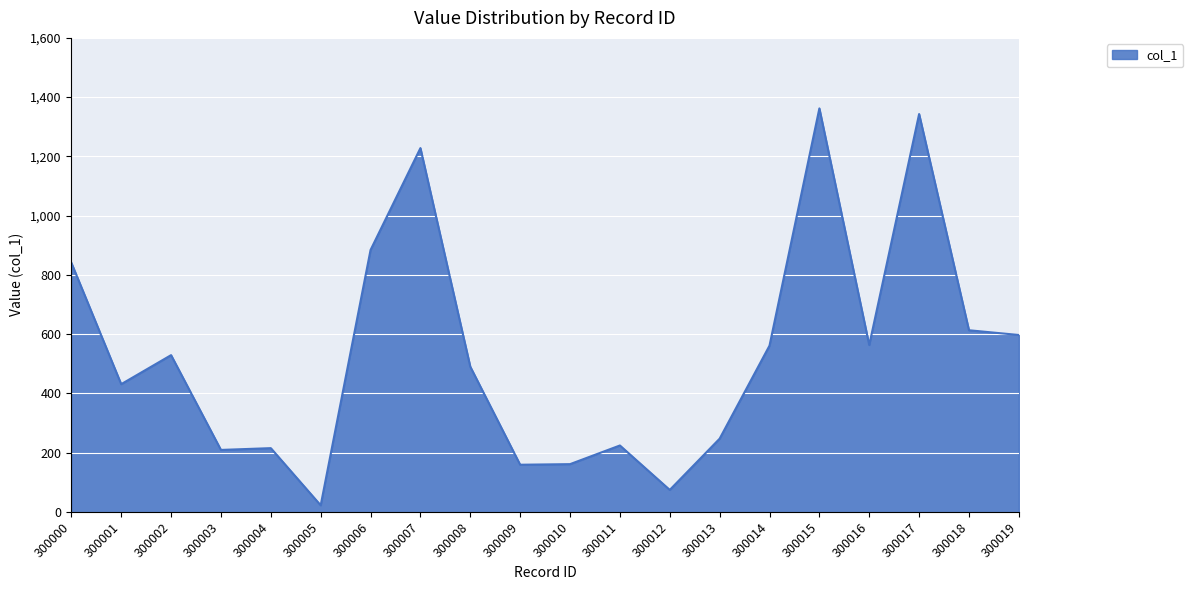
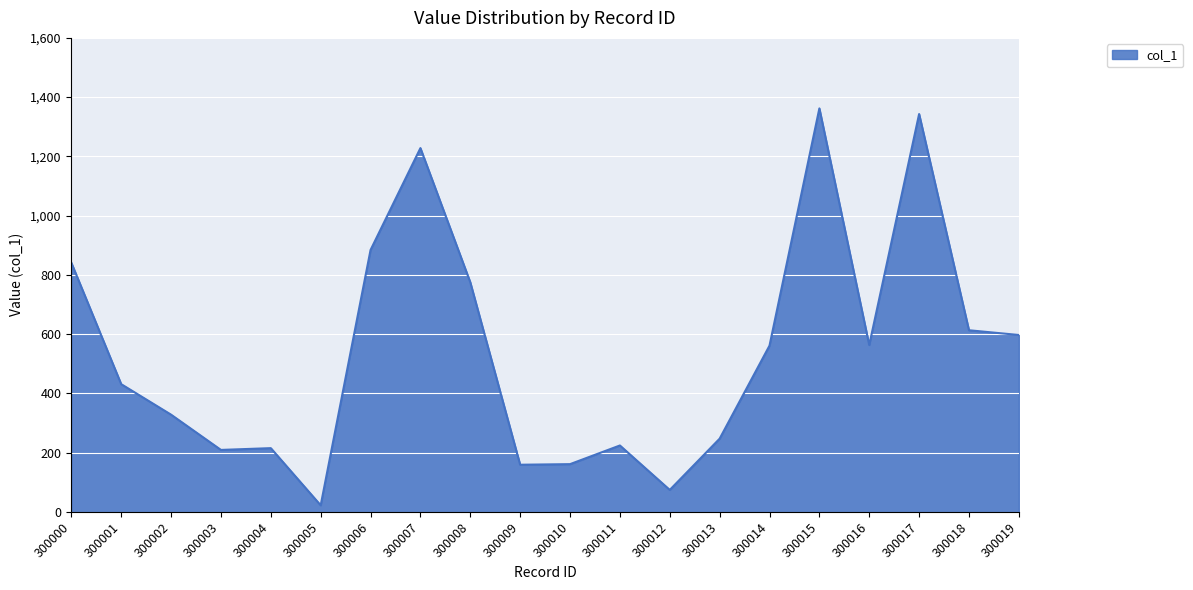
  {
    "300000": "840",
    "300001": "430",
-   "300002": "530",
+   "300002": "330",
    "300003": "210",
    "300004": "220",
    "300005": "20",
    "300006": "880",
    "300007": "1,230",
-   "300008": "490",
+   "300008": "780",
    "300009": "160",
    "300010": "160",
    "300011": "220",
    "300012": "70",
    "300013": "250",
    "300014": "560",
    "300015": "1,360",
    "300016": "560",
    "300017": "1,340",
    "300018": "610",
    "300019": "600"
  }
